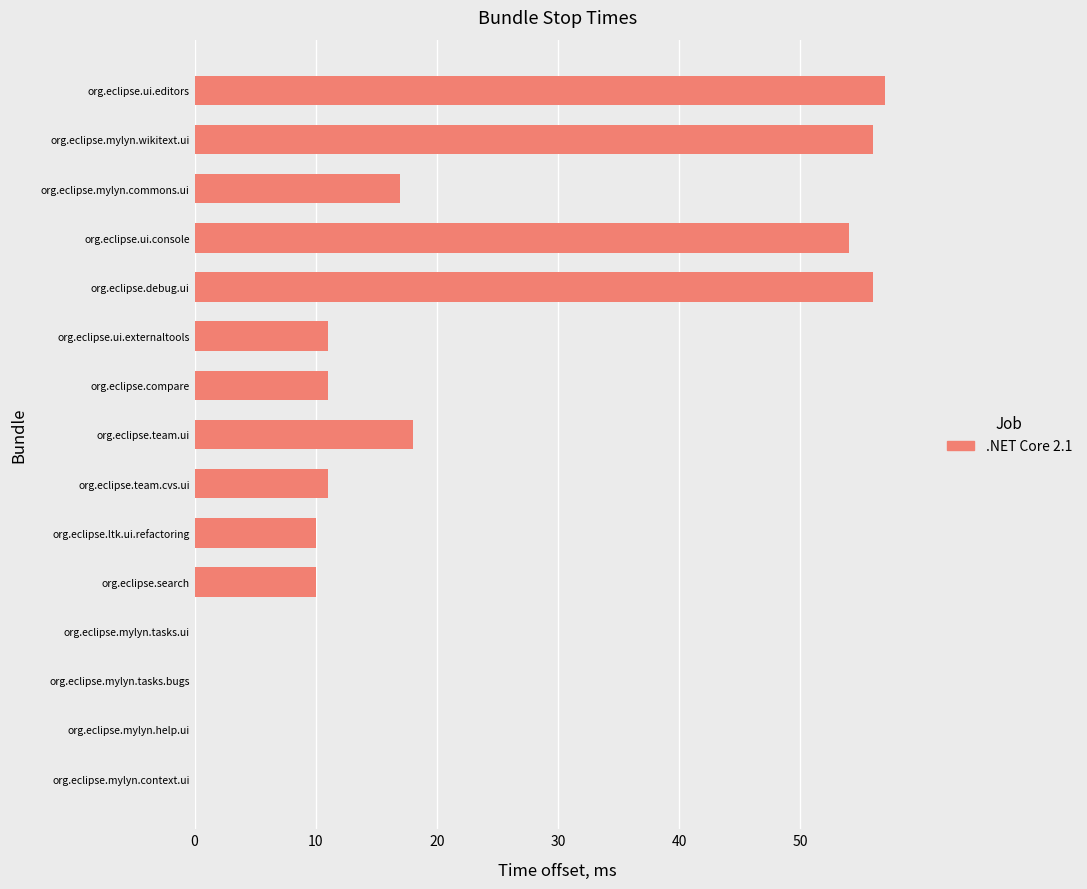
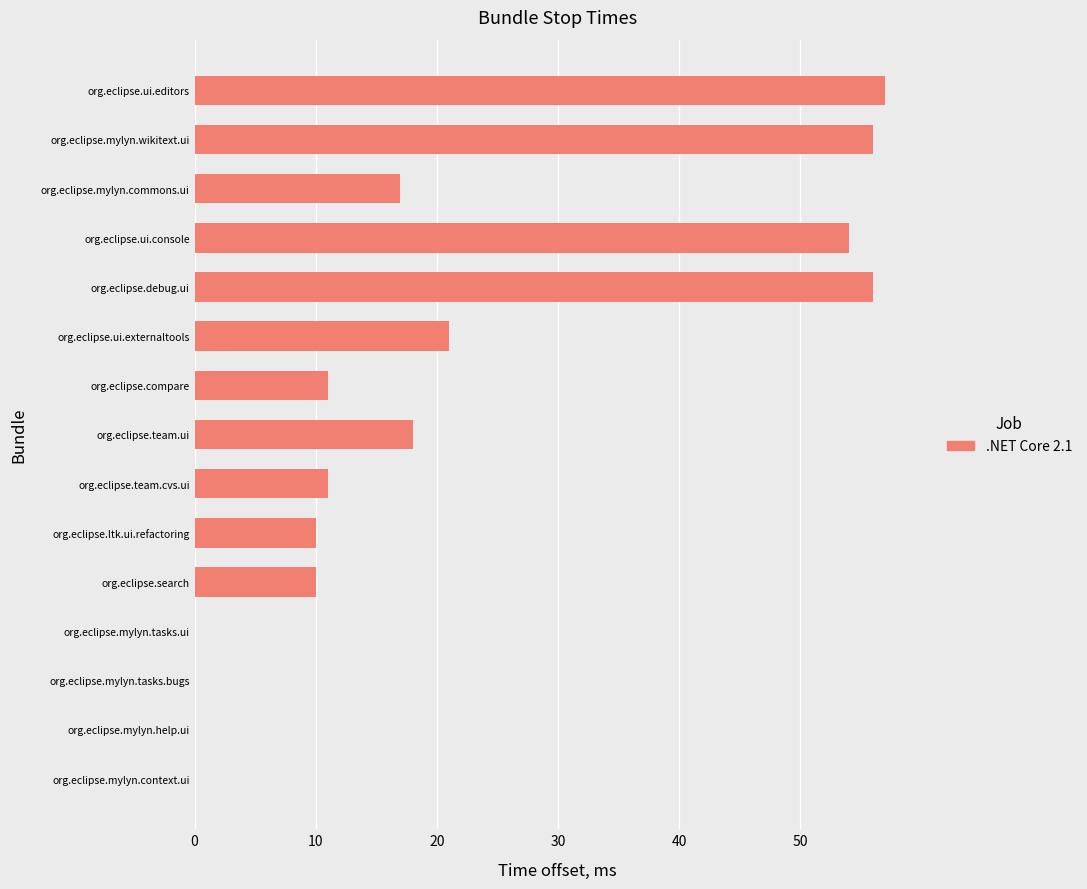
  {
    "org.eclipse.ui.editors": 57.0,
    "org.eclipse.mylyn.wikitext.ui": 56.0,
    "org.eclipse.mylyn.commons.ui": 17.0,
    "org.eclipse.ui.console": 54.0,
    "org.eclipse.debug.ui": 56.0,
-   "org.eclipse.ui.externaltools": 11.0,
+   "org.eclipse.ui.externaltools": 21.0,
    "org.eclipse.compare": 11.0,
    "org.eclipse.team.ui": 18.0,
    "org.eclipse.team.cvs.ui": 11.0,
    "org.eclipse.ltk.ui.refactoring": 10.0,
    "org.eclipse.search": 10.0,
    "org.eclipse.mylyn.tasks.ui": 0.0,
    "org.eclipse.mylyn.tasks.bugs": 0.0,
    "org.eclipse.mylyn.help.ui": 0.0,
    "org.eclipse.mylyn.context.ui": 0.0
  }
